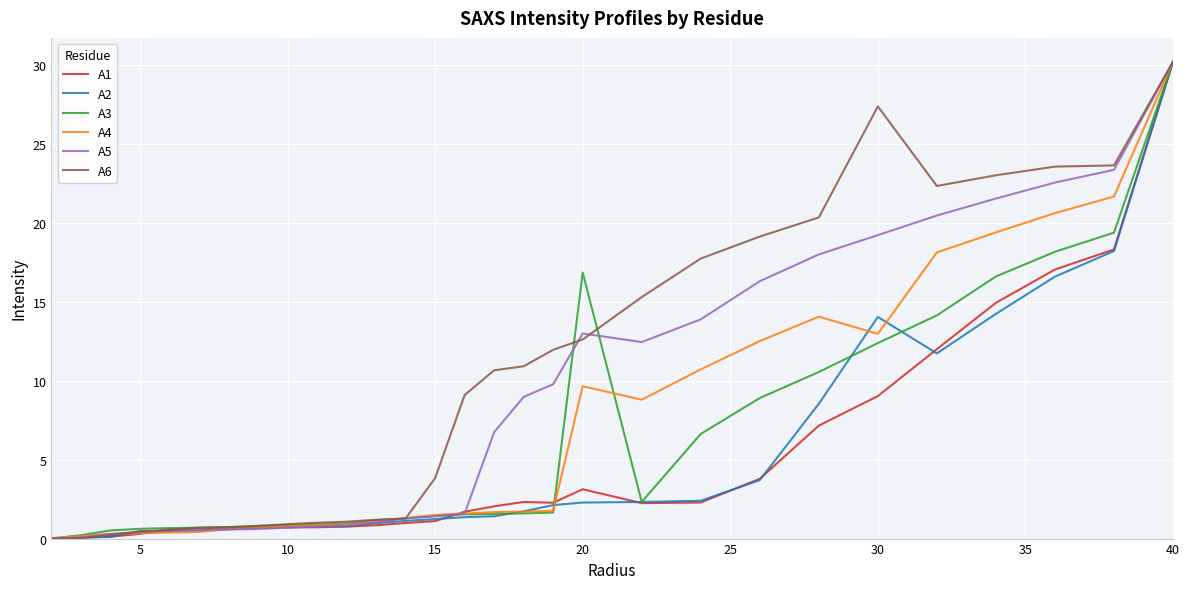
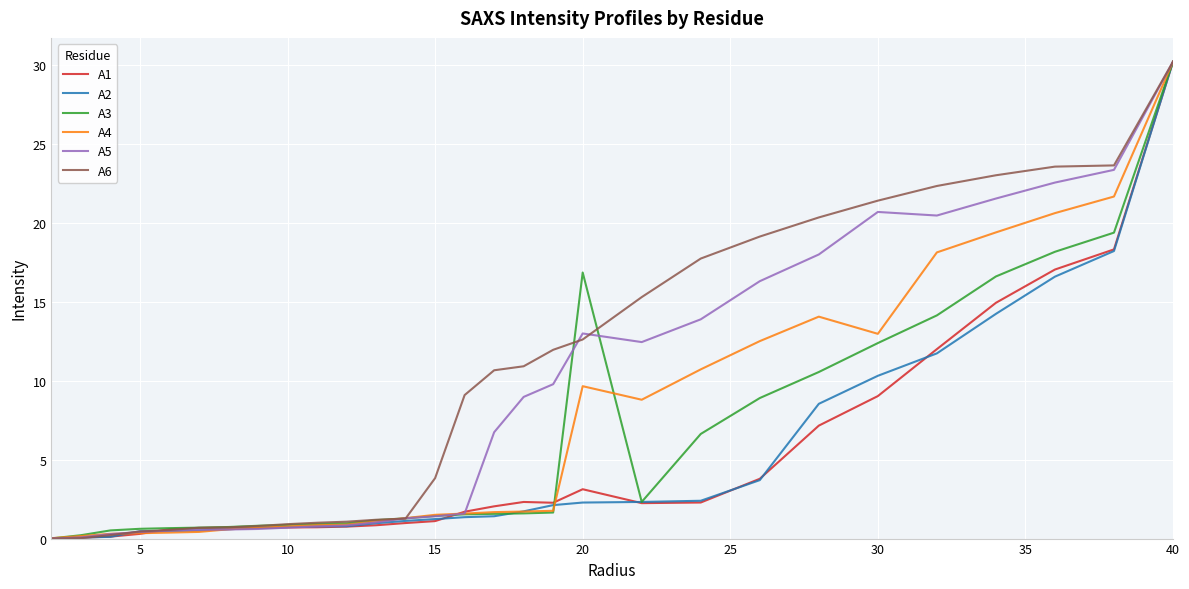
  {
    "A1": {
      "20": 3.1,
      "30": 9.0
    },
    "A2": {
      "20": 2.3,
-     "30": 14.0
+     "30": 10.3
    },
    "A3": {
      "20": 16.9,
      "30": 12.4
    },
    "A4": {
      "20": 9.7,
      "30": 13.0
    },
    "A5": {
      "20": 13.0,
-     "30": 19.2
+     "30": 20.7
    },
    "A6": {
      "15": 3.8,
      "20": 12.6,
-     "30": 27.4
+     "30": 21.4
    }
  }
